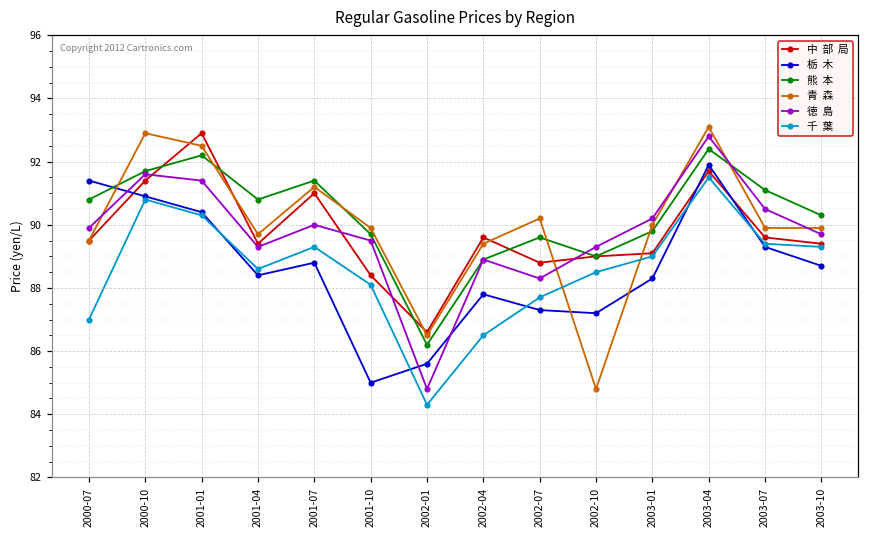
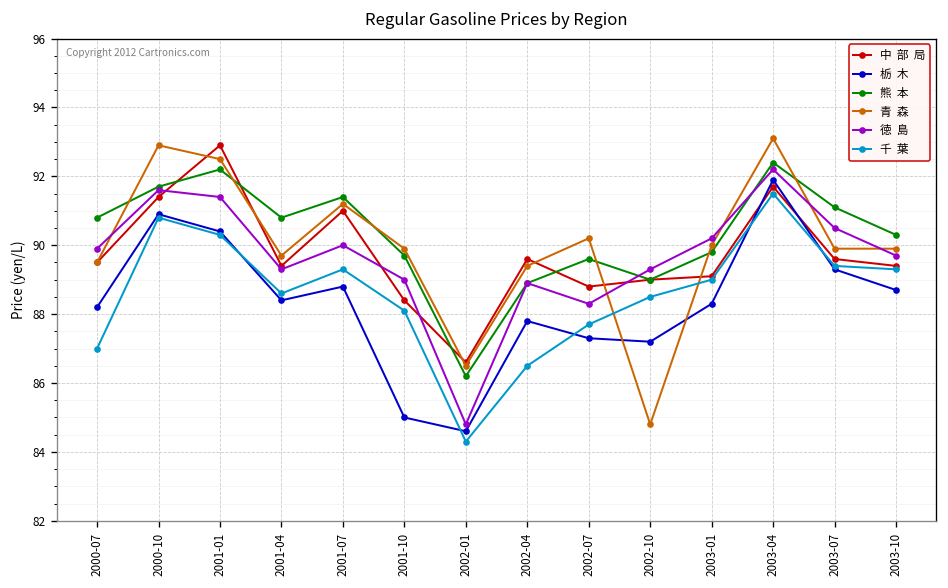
  {
    "中 部 局": {
      "2000-10": 91.4,
      "2001-01": 92.9,
      "2001-04": 89.4,
      "2001-07": 91.0,
      "2001-10": 88.4,
      "2002-01": 86.6,
      "2002-04": 89.6,
      "2002-07": 88.8,
      "2003-01": 89.1,
      "2003-04": 91.7,
      "2003-07": 89.6,
      "2003-10": 89.4
    },
    "栃 木": {
-     "2000-07": 91.4,
+     "2000-07": 88.2,
      "2000-10": 90.9,
      "2001-01": 90.4,
      "2001-04": 88.4,
      "2001-07": 88.8,
      "2001-10": 85.0,
-     "2002-01": 85.6,
+     "2002-01": 84.6,
      "2002-04": 87.8,
      "2002-07": 87.3,
      "2002-10": 87.2,
      "2003-01": 88.3,
      "2003-04": 91.9,
      "2003-07": 89.3,
      "2003-10": 88.7
    },
    "熊 本": {
      "2000-07": 90.8,
      "2000-10": 91.7,
      "2001-01": 92.2,
      "2001-04": 90.8,
      "2001-07": 91.4,
      "2001-10": 89.7,
      "2002-01": 86.2,
      "2002-07": 89.6,
      "2003-01": 89.8,
      "2003-04": 92.4,
      "2003-07": 91.1,
      "2003-10": 90.3
    },
    "青 森": {
      "2000-10": 92.9,
      "2001-01": 92.5,
      "2001-04": 89.7,
      "2001-07": 91.2,
      "2001-10": 89.9,
      "2002-01": 86.5,
      "2002-04": 89.4,
      "2002-07": 90.2,
      "2002-10": 84.8,
      "2003-01": 90.0,
      "2003-04": 93.1,
      "2003-07": 89.9,
      "2003-10": 89.9
    },
    "徳 島": {
      "2000-07": 89.9,
      "2000-10": 91.6,
      "2001-01": 91.4,
      "2001-04": 89.3,
      "2001-07": 90.0,
-     "2001-10": 89.5,
+     "2001-10": 89.0,
      "2002-01": 84.8,
      "2002-07": 88.3,
      "2002-10": 89.3,
      "2003-01": 90.2,
-     "2003-04": 92.8,
+     "2003-04": 92.2,
      "2003-07": 90.5,
      "2003-10": 89.7
    },
    "千 葉": {
      "2000-07": 87.0,
      "2000-10": 90.8,
      "2001-01": 90.3,
      "2001-04": 88.6,
      "2001-07": 89.3,
      "2001-10": 88.1,
      "2002-01": 84.3,
      "2002-04": 86.5,
      "2002-07": 87.7,
      "2002-10": 88.5,
      "2003-01": 89.0,
      "2003-04": 91.5,
      "2003-07": 89.4,
      "2003-10": 89.3
    }
  }
